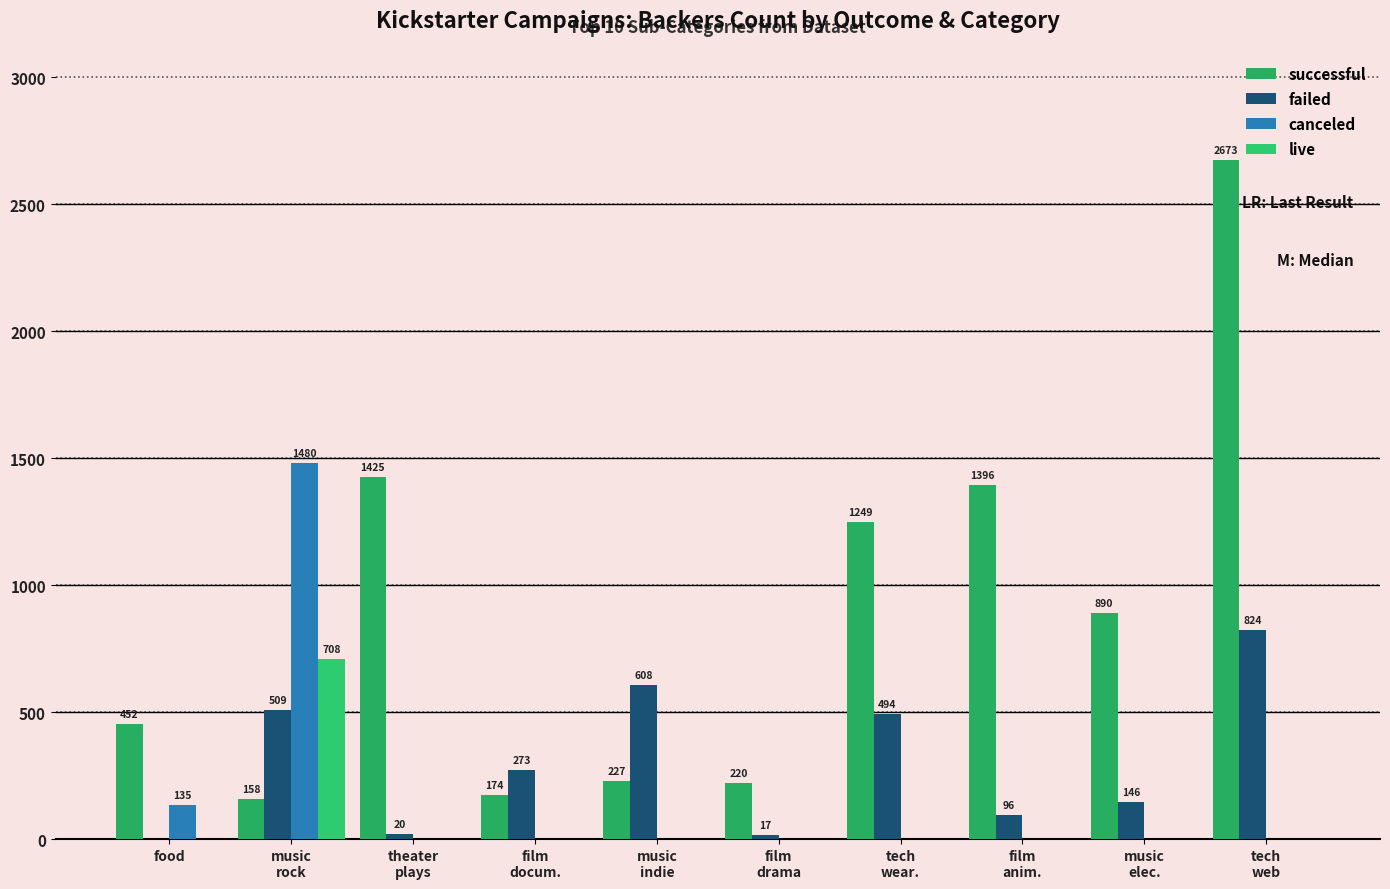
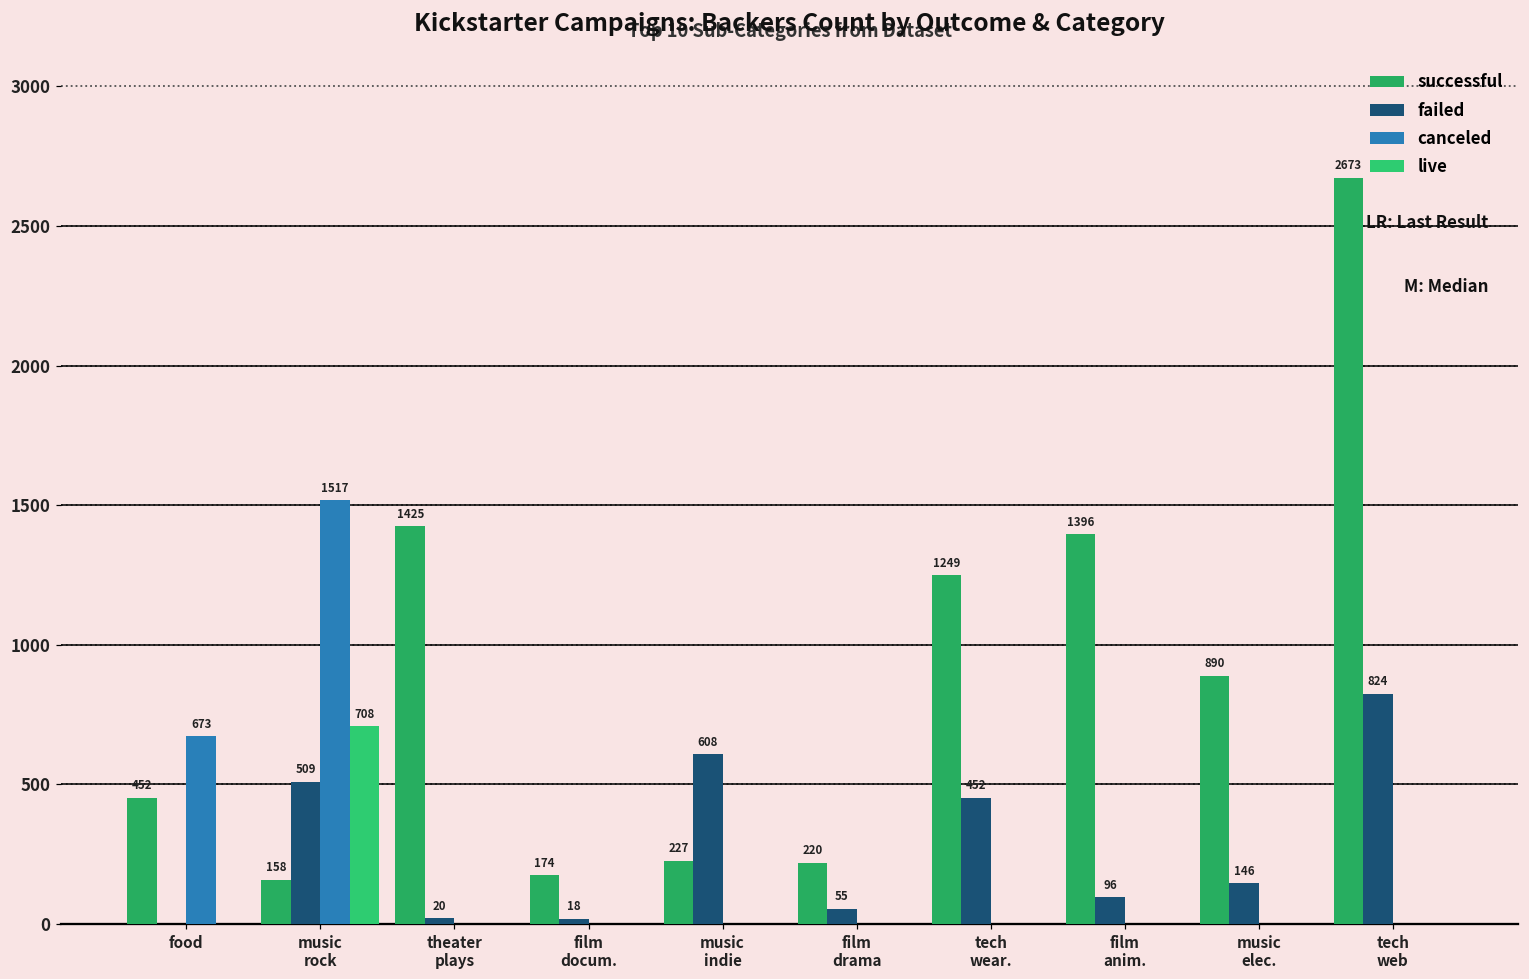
  {
    "failed": {
      "music rock": 509,
      "theater plays": 20,
-     "film docum.": 273,
+     "film docum.": 18,
      "music indie": 608,
-     "film drama": 17,
-     "tech wear.": 494,
+     "film drama": 55,
+     "tech wear.": 452,
      "film anim.": 96,
      "music elec.": 146,
      "tech web": 824
    },
    "canceled": {
-     "food": 135,
-     "music rock": 1480
+     "food": 673,
+     "music rock": 1517
    }
  }
